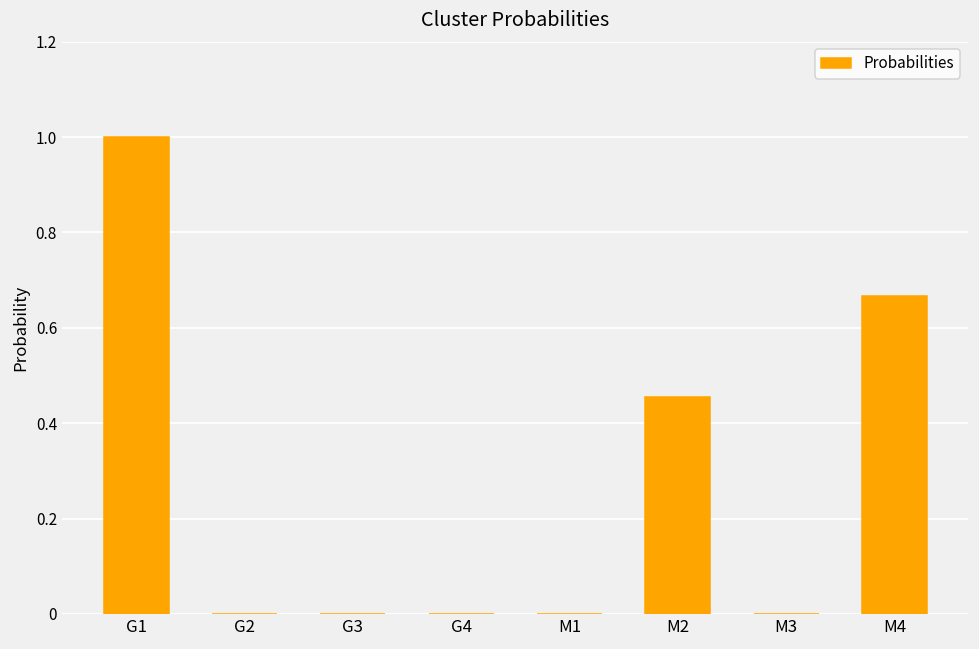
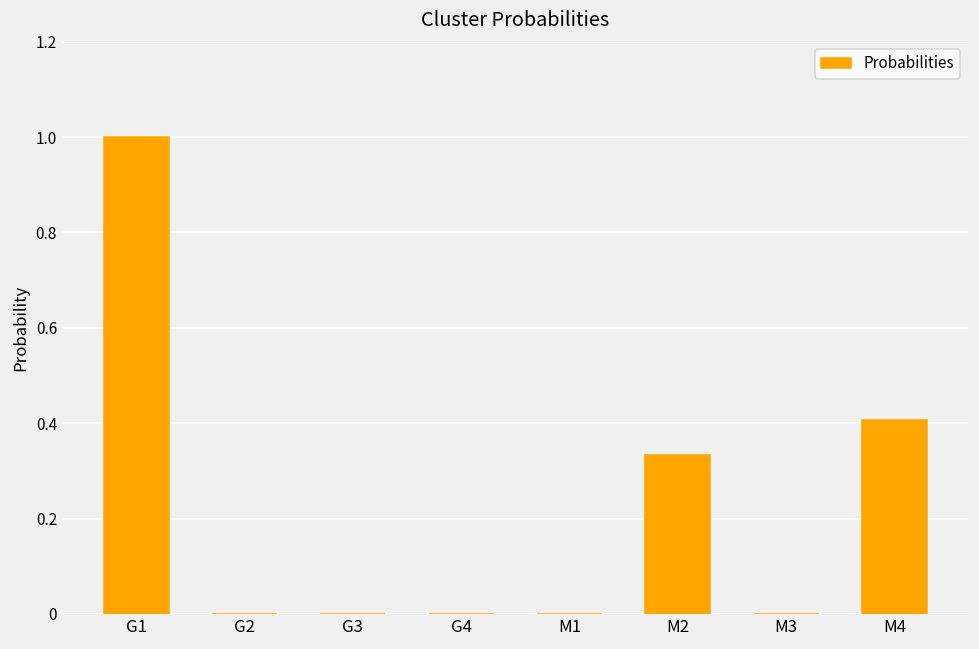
  {
    "G1": 1.00,
    "G2": 0.00,
    "G3": 0.00,
    "G4": 0.00,
    "M1": 0.00,
-   "M2": 0.46,
+   "M2": 0.33,
    "M3": 0.00,
-   "M4": 0.67
+   "M4": 0.41
  }
